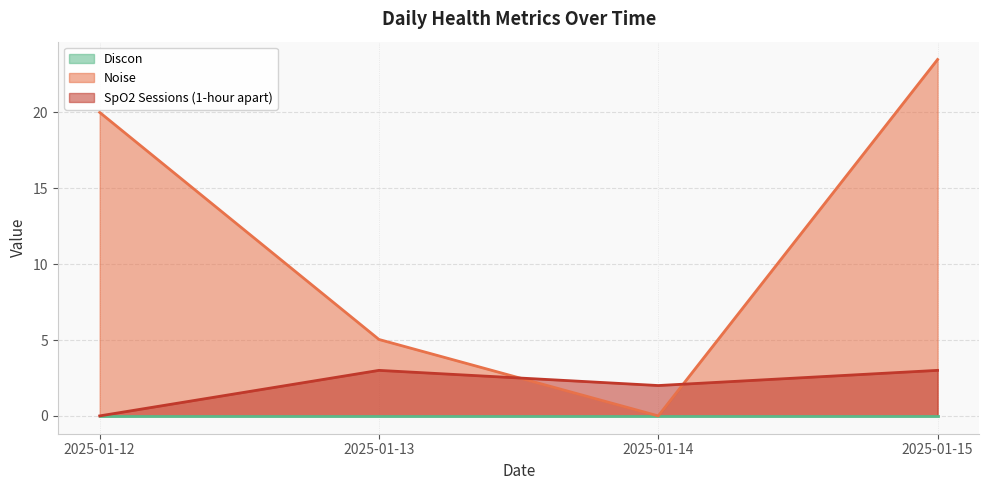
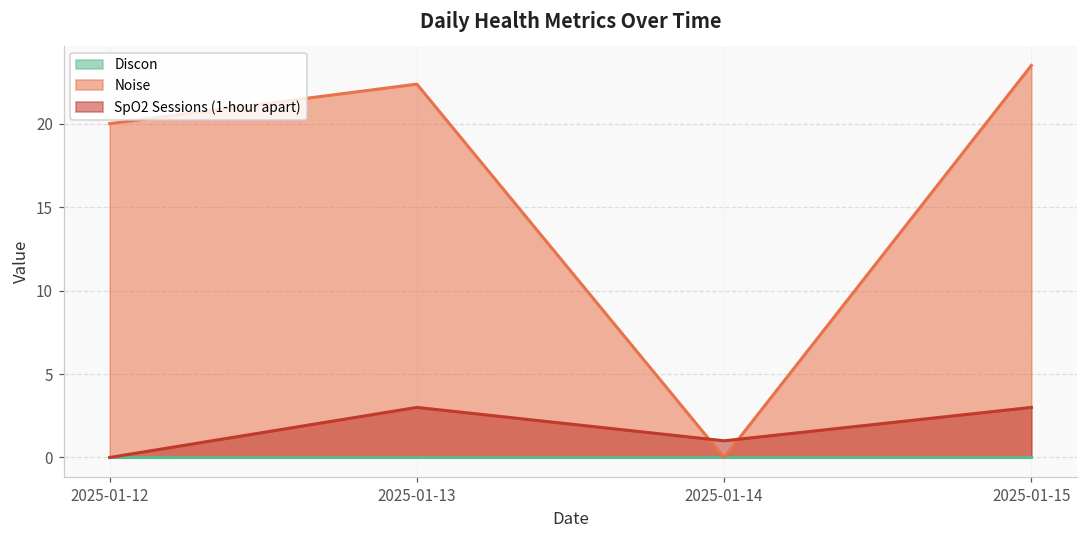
  {
    "Discon": {
      "2025-01-13": 0.0,
      "2025-01-15": 0.0
    },
    "Noise": {
      "2025-01-12": 20.0,
-     "2025-01-13": 5.0,
+     "2025-01-13": 22.4,
      "2025-01-15": 23.5
    },
    "SpO2 Sessions (1-hour apart)": {
      "2025-01-13": 3,
-     "2025-01-14": 2,
+     "2025-01-14": 1,
      "2025-01-15": 3
    }
  }
